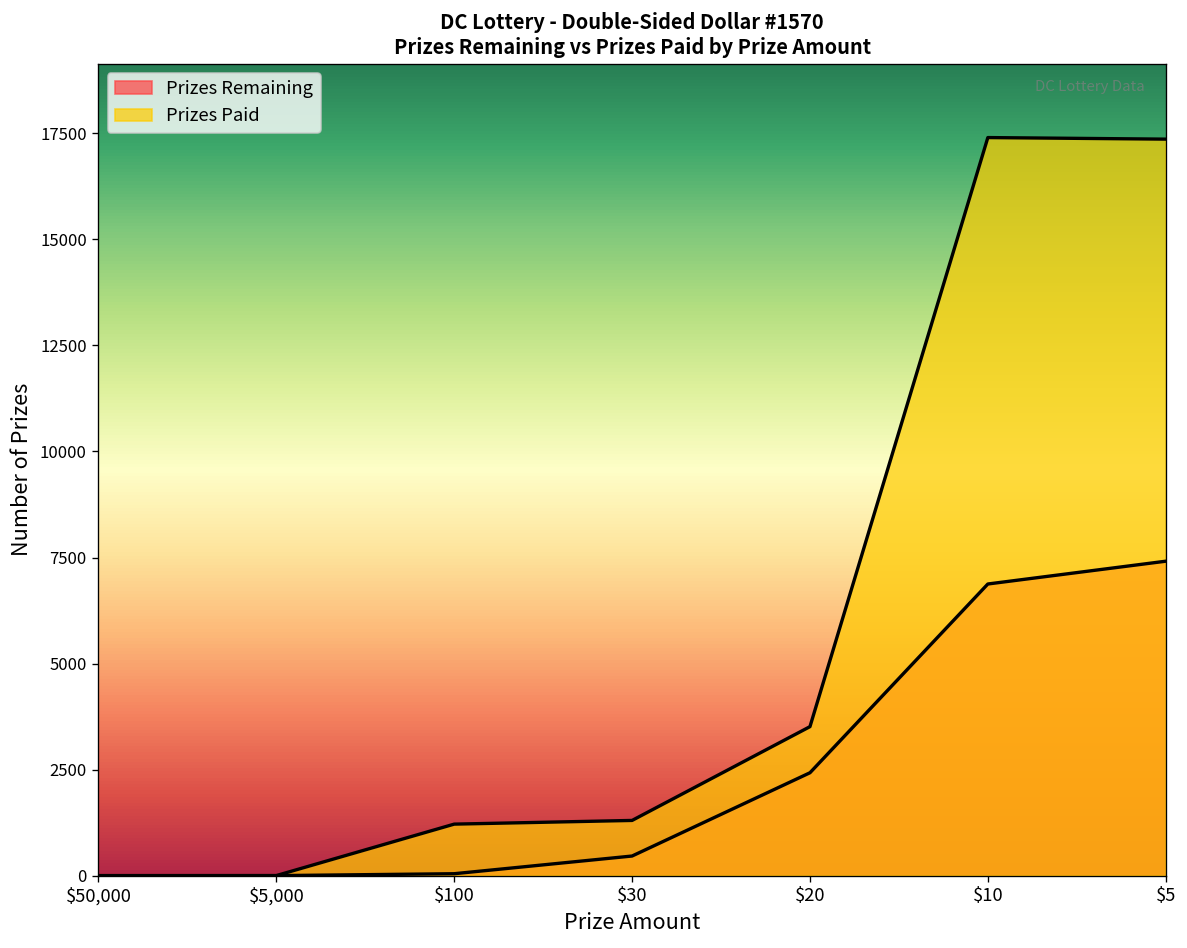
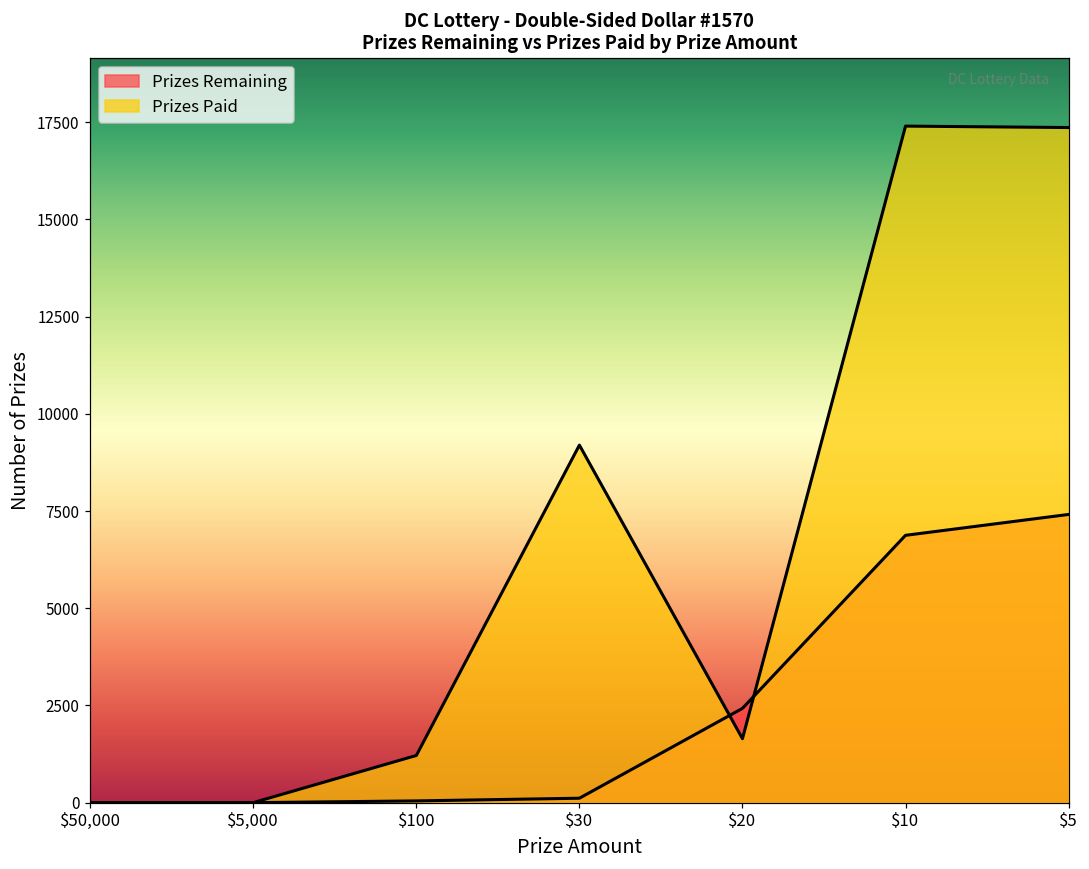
  {
    "Prizes Remaining": {
      "$100": 0,
-     "$30": 500,
+     "$30": 100,
      "$20": 2400,
      "$10": 6900,
      "$5": 7400
    },
    "Prizes Paid": {
      "$100": 1200,
-     "$30": 1300,
-     "$20": 3500,
+     "$30": 9200,
+     "$20": 1600,
      "$10": 17400,
      "$5": 17400
    }
  }
